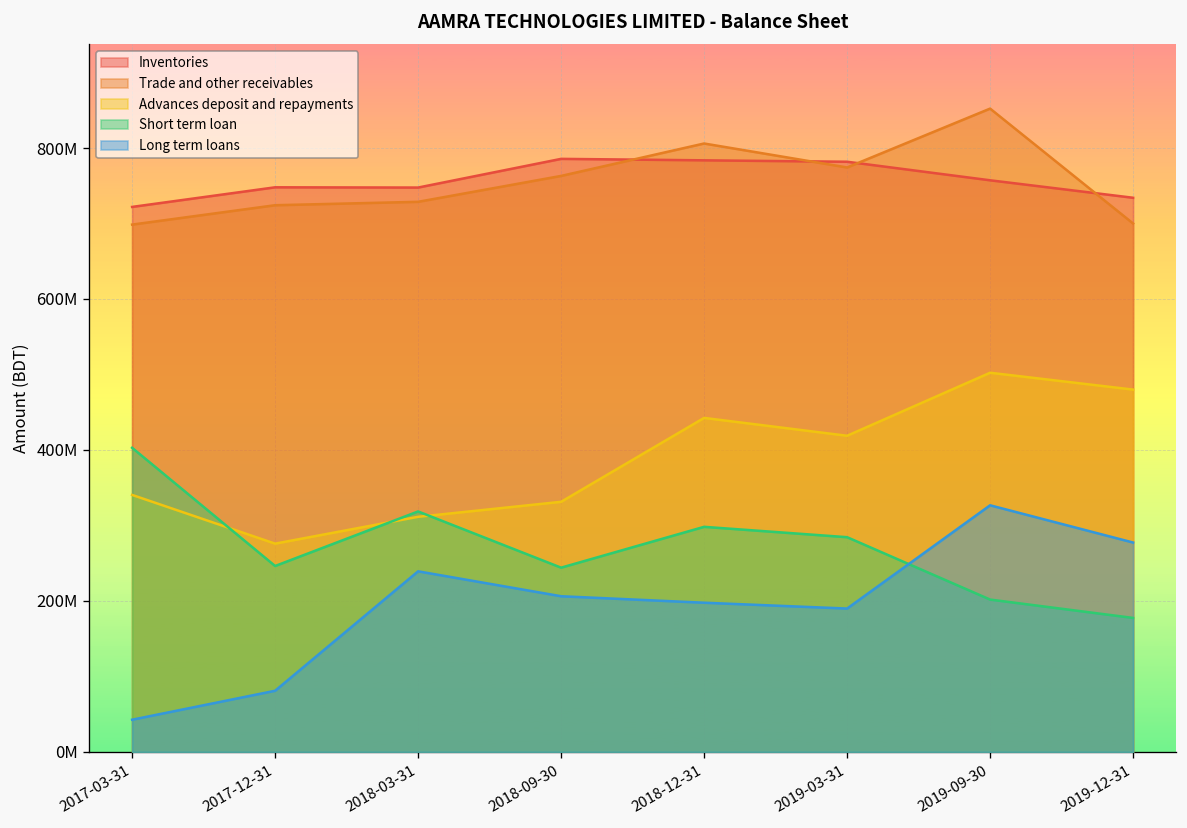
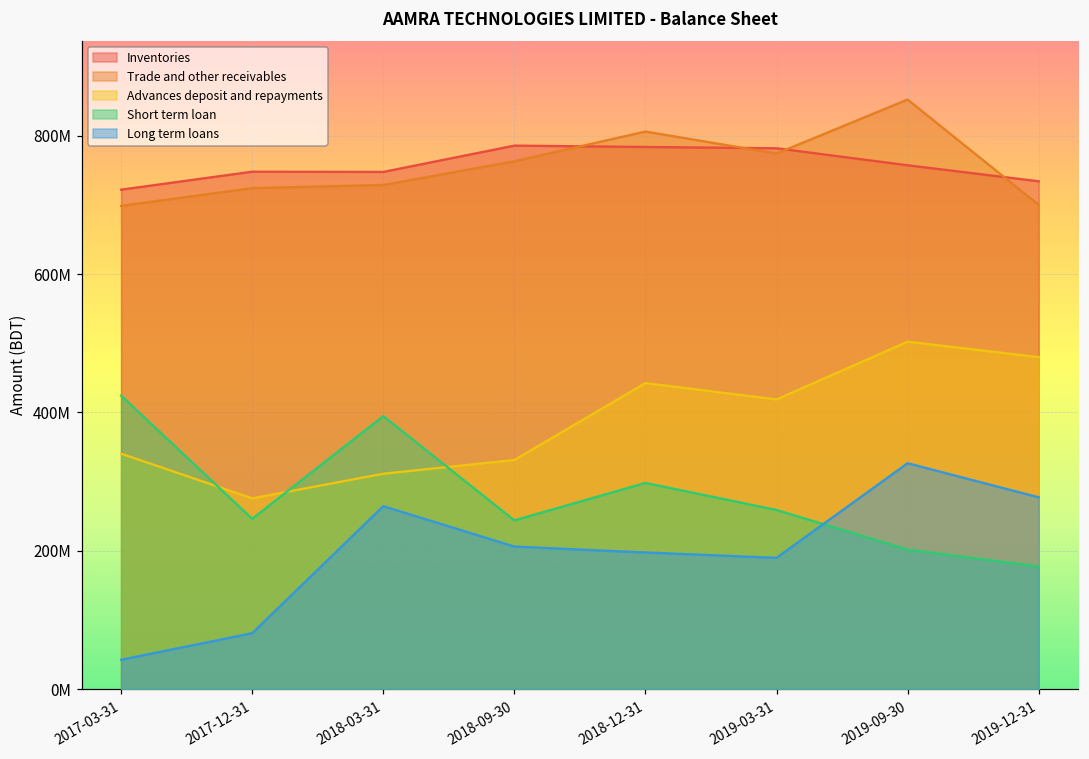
  {
    "Short term loan": {
-     "2017-03-31": 400000000,
+     "2017-03-31": 420000000,
      "2017-12-31": 250000000,
-     "2018-03-31": 320000000,
+     "2018-03-31": 390000000,
      "2018-09-30": 240000000,
      "2018-12-31": 300000000,
-     "2019-03-31": 280000000,
+     "2019-03-31": 260000000,
      "2019-09-30": 200000000,
      "2019-12-31": 180000000
    },
    "Long term loans": {
      "2017-03-31": 40000000,
      "2017-12-31": 80000000,
-     "2018-03-31": 240000000,
+     "2018-03-31": 260000000,
      "2018-09-30": 210000000,
      "2018-12-31": 200000000,
      "2019-03-31": 190000000,
      "2019-09-30": 330000000,
      "2019-12-31": 280000000
    }
  }
